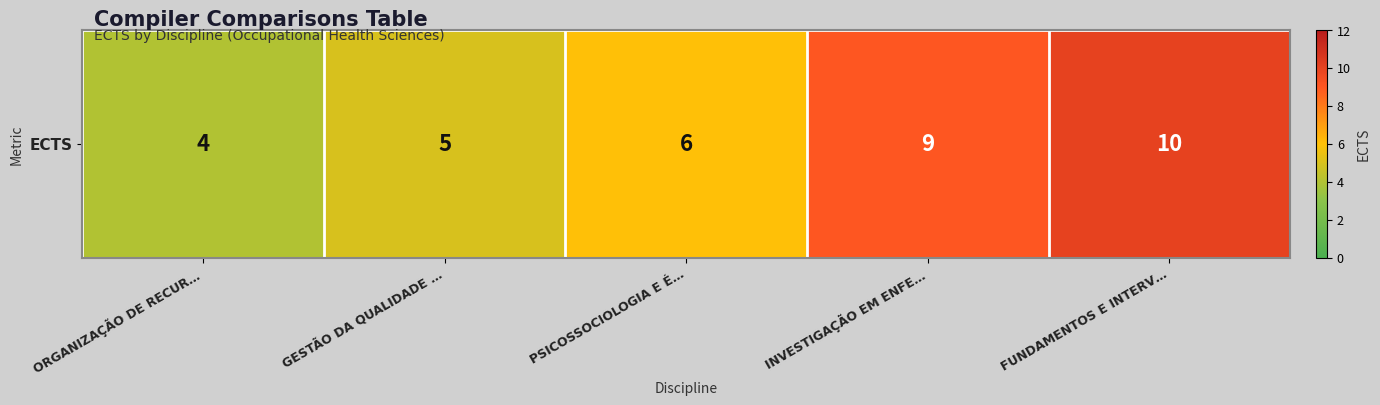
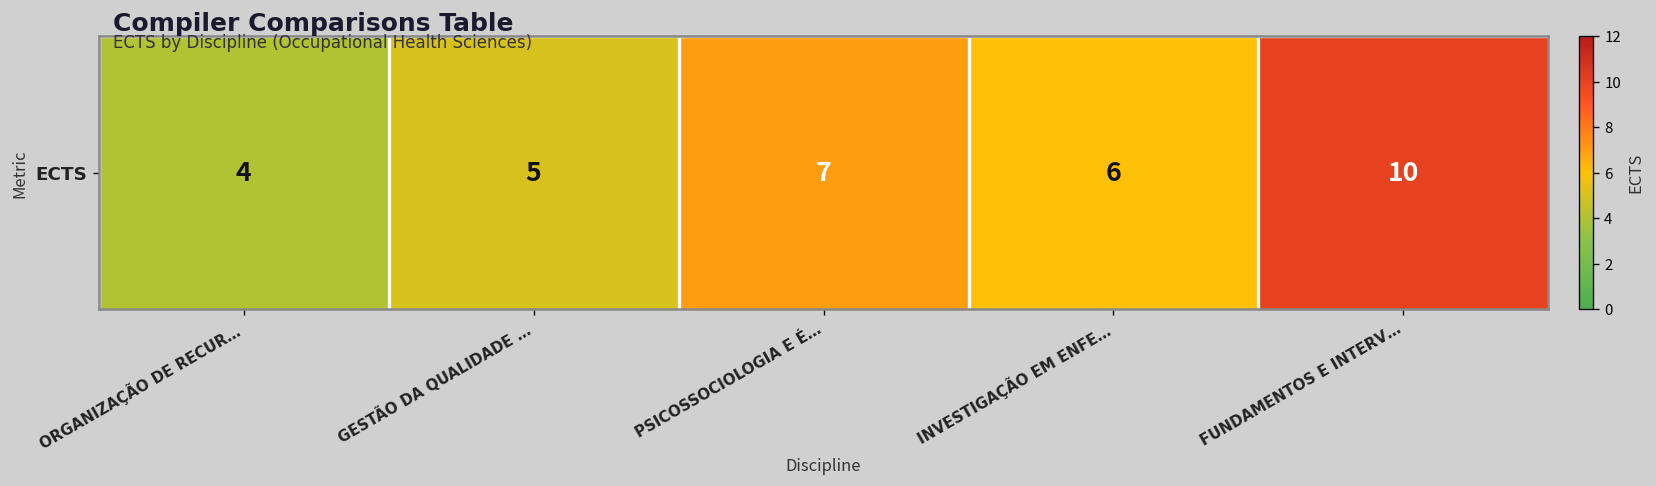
  {
    "ECTS": {
      "ORGANIZAÇÃO DE RECUR…": 4,
      "GESTÃO DA QUALIDADE …": 5,
-     "PSICOSSOCIOLOGIA E É…": 6,
-     "INVESTIGAÇÃO EM ENFE…": 9,
+     "PSICOSSOCIOLOGIA E É…": 7,
+     "INVESTIGAÇÃO EM ENFE…": 6,
      "FUNDAMENTOS E INTERV…": 10
    }
  }
